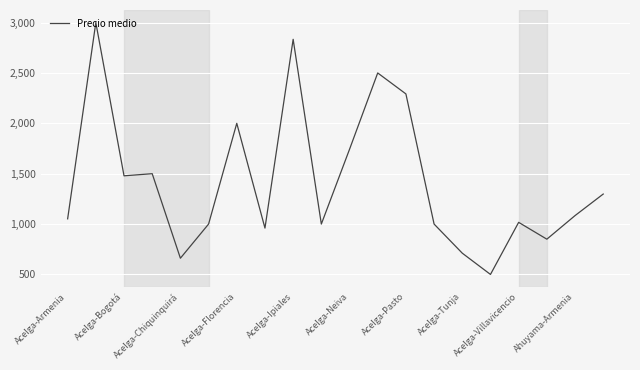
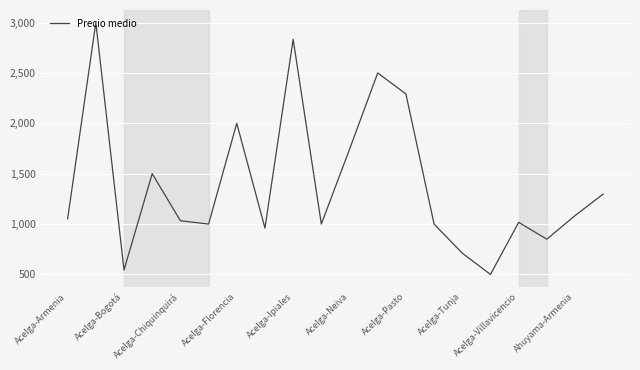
  {
    "Acelga-Armenia": "1,050",
-   "Acelga-Bogotá": "1,480",
-   "Acelga-Chiquinquirá": "660",
+   "Acelga-Bogotá": "540",
+   "Acelga-Chiquinquirá": "1,030",
    "Acelga-Florencia": "2,000",
    "Acelga-Ipiales": "2,830",
    "Acelga-Neiva": "1,740",
    "Acelga-Pasto": "2,290",
    "Acelga-Tunja": "710",
    "Acelga-Villavicencio": "1,020",
    "Ahuyama-Armenia": "1,080"
  }
